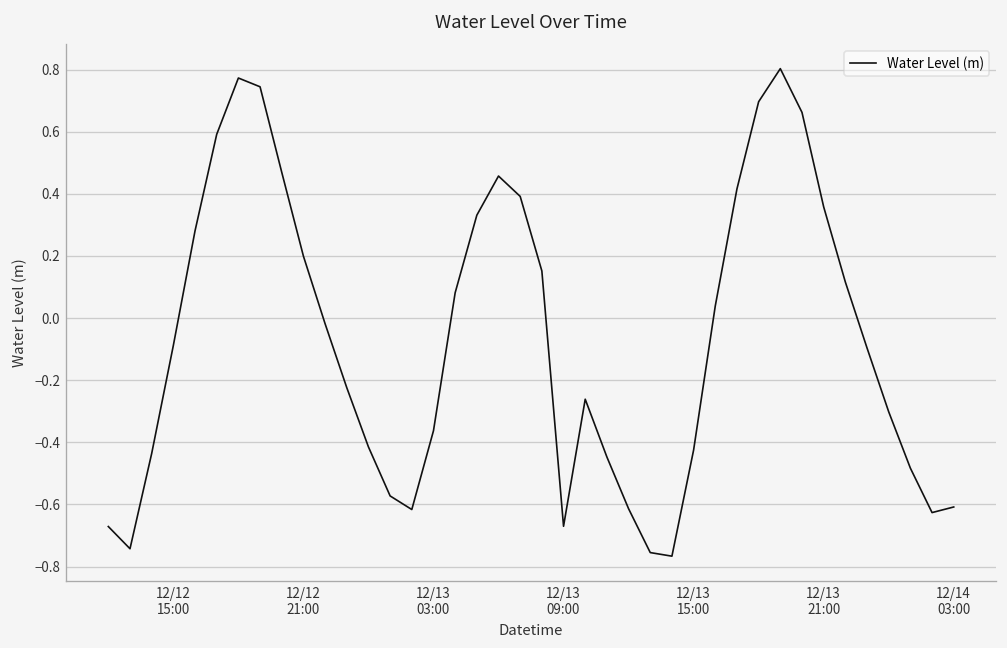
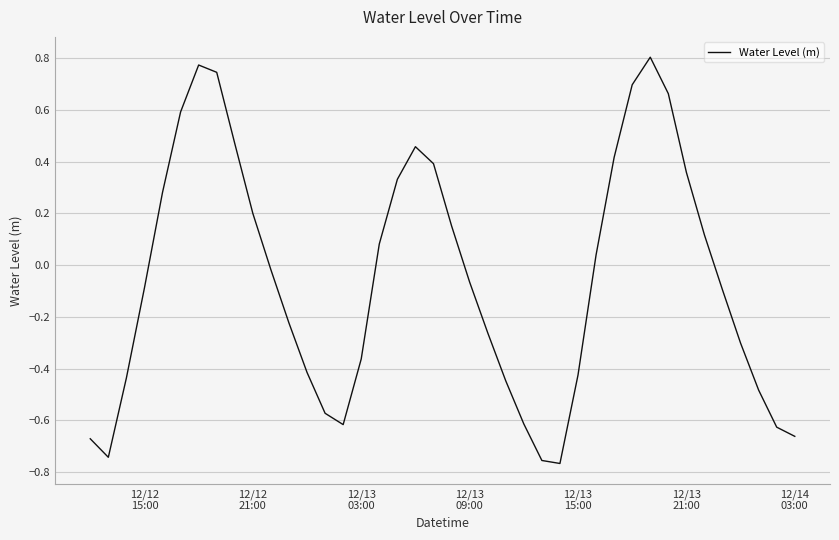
  {
    "12/12 15:00": -0.09,
    "12/12 21:00": 0.20,
    "12/13 03:00": -0.36,
-   "12/13 09:00": -0.67,
+   "12/13 09:00": -0.07,
    "12/13 15:00": -0.42,
    "12/13 21:00": 0.36,
-   "12/14 03:00": -0.61
+   "12/14 03:00": -0.66
  }
